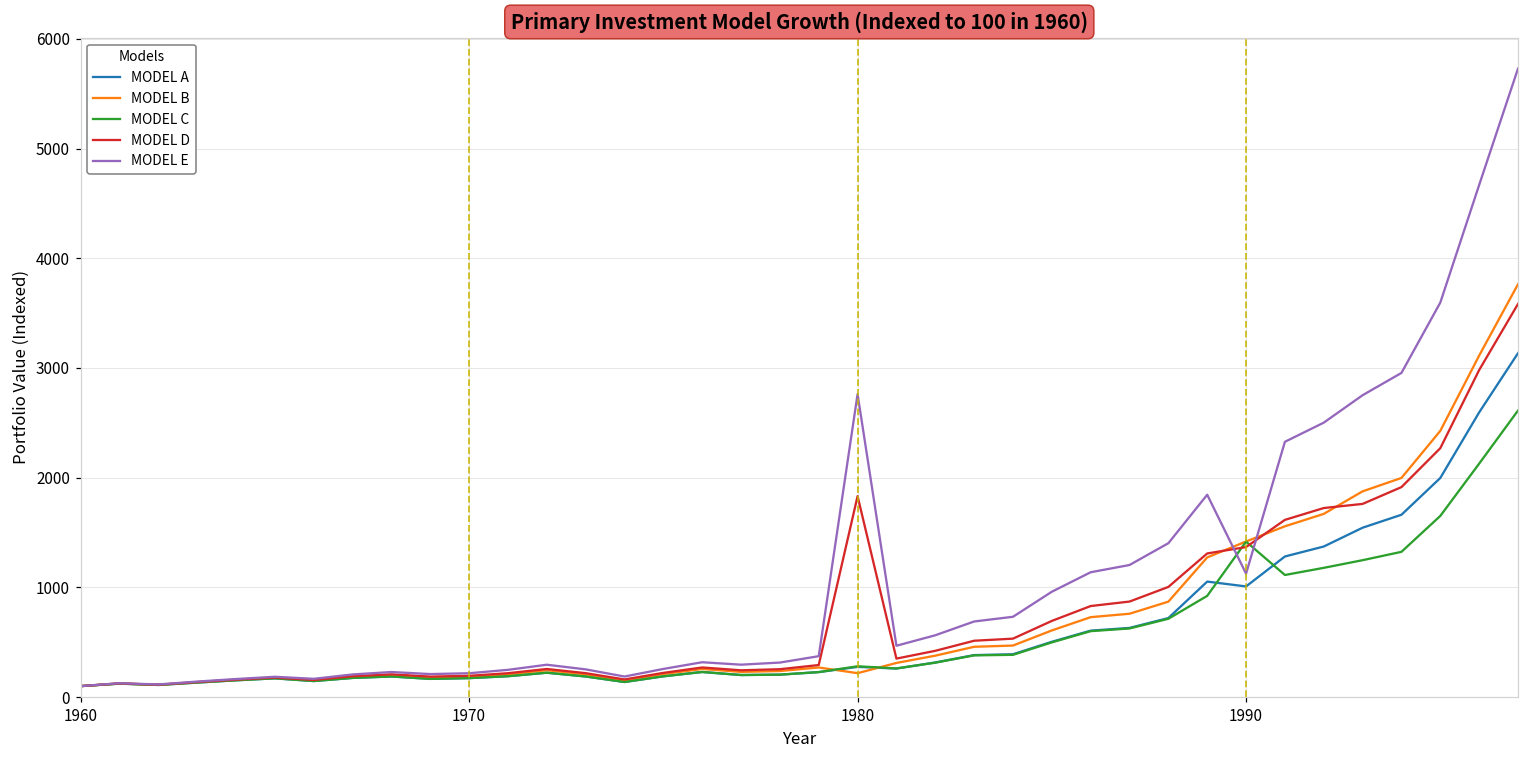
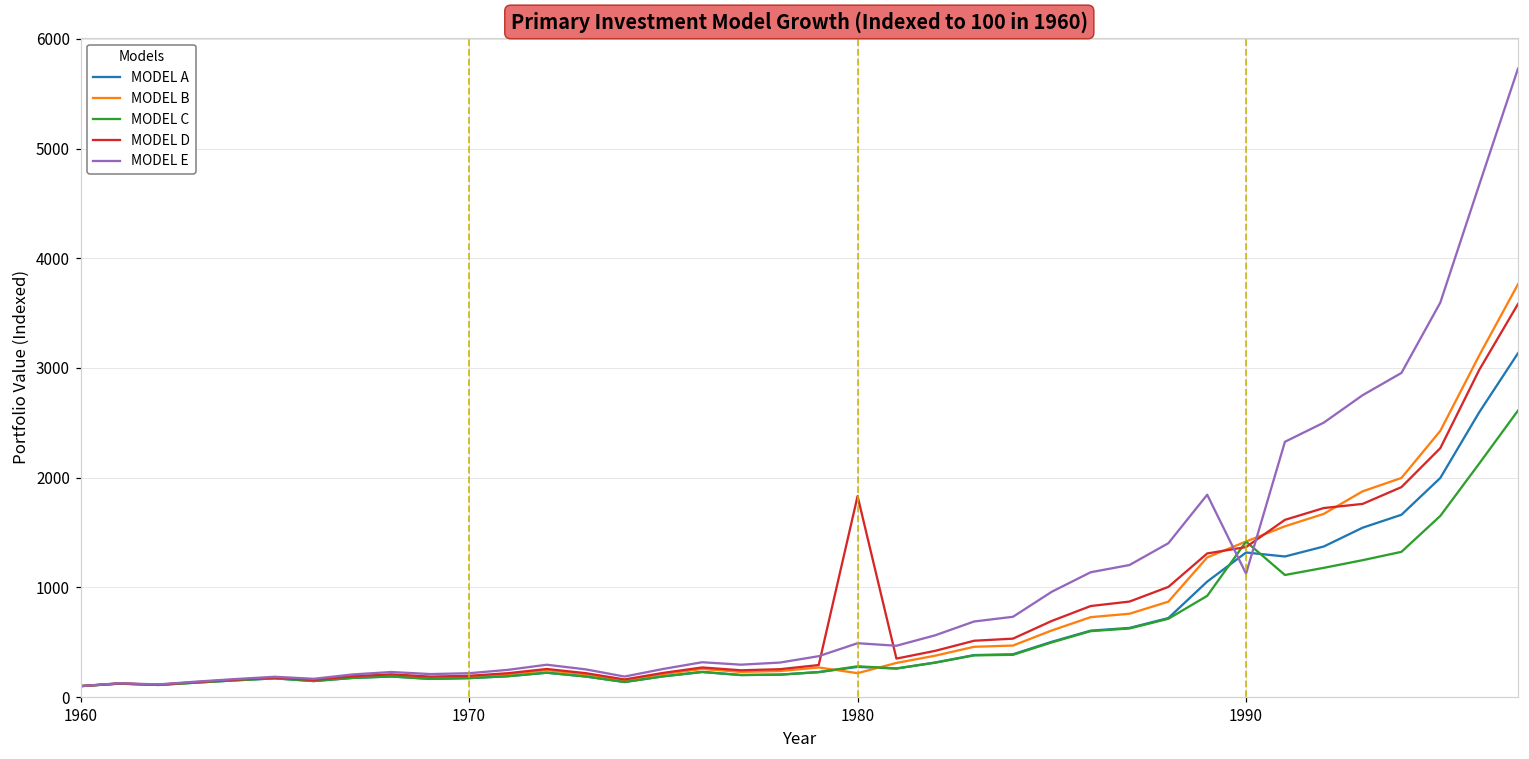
  {
    "MODEL A": {
-     "1990": 1000
+     "1990": 1300
    },
    "MODEL B": {
      "1980": 200
    },
    "MODEL D": {
      "1980": 1800,
      "1990": 1400
    },
    "MODEL E": {
-     "1980": 2800,
+     "1980": 500,
      "1990": 1100
    }
  }
